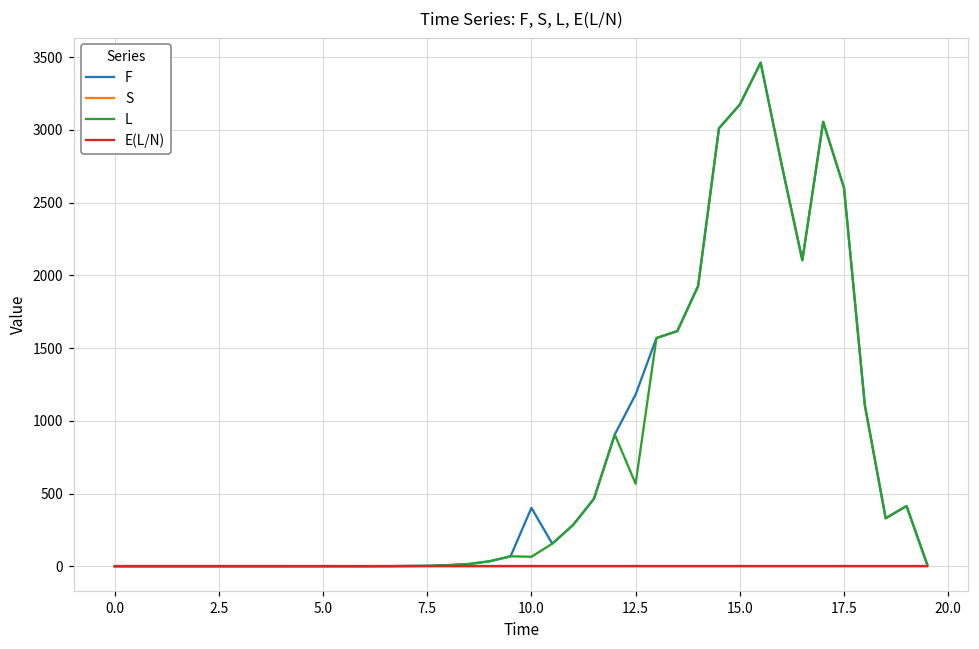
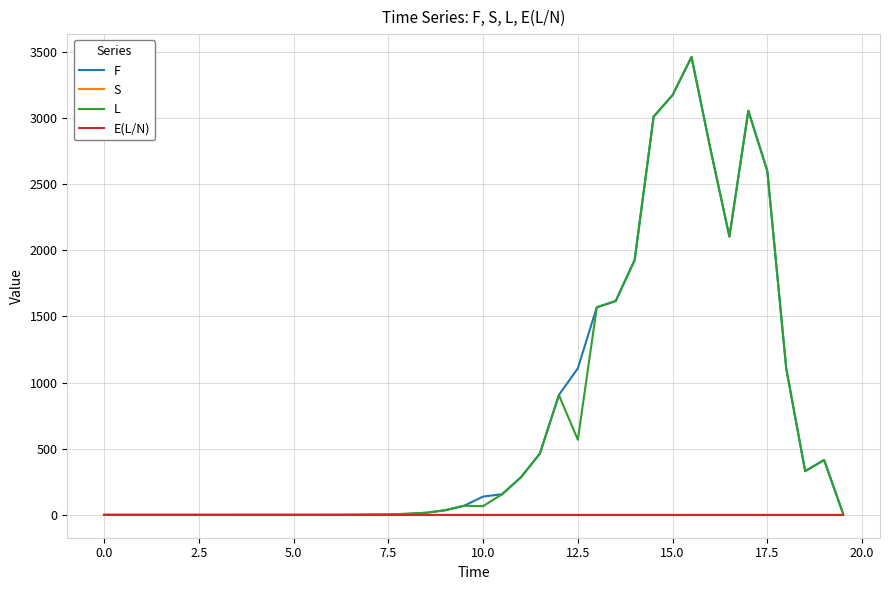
  {
    "F": {
-     "10.0": 400,
-     "12.5": 1180
+     "10.0": 140,
+     "12.5": 1110
    },
    "E(L/N)": {
      "10.0": 0,
      "12.5": 0,
      "15.0": 0,
      "17.5": 0
    },
    "L": {
      "10.0": 70,
      "12.5": 570
    }
  }
